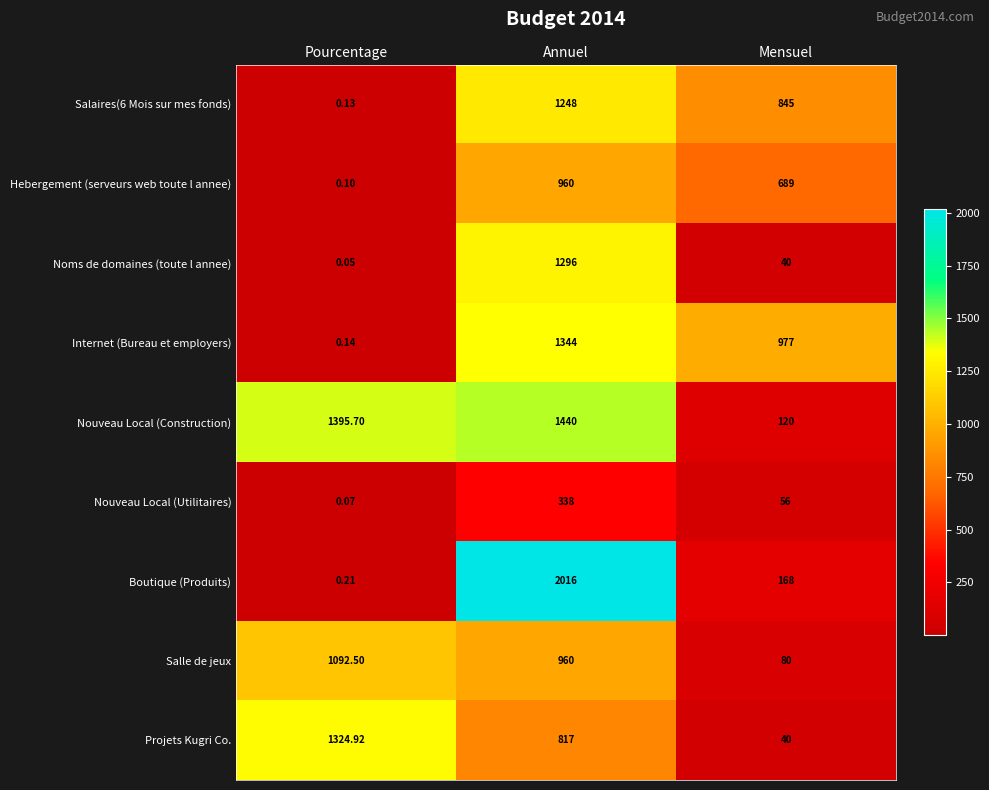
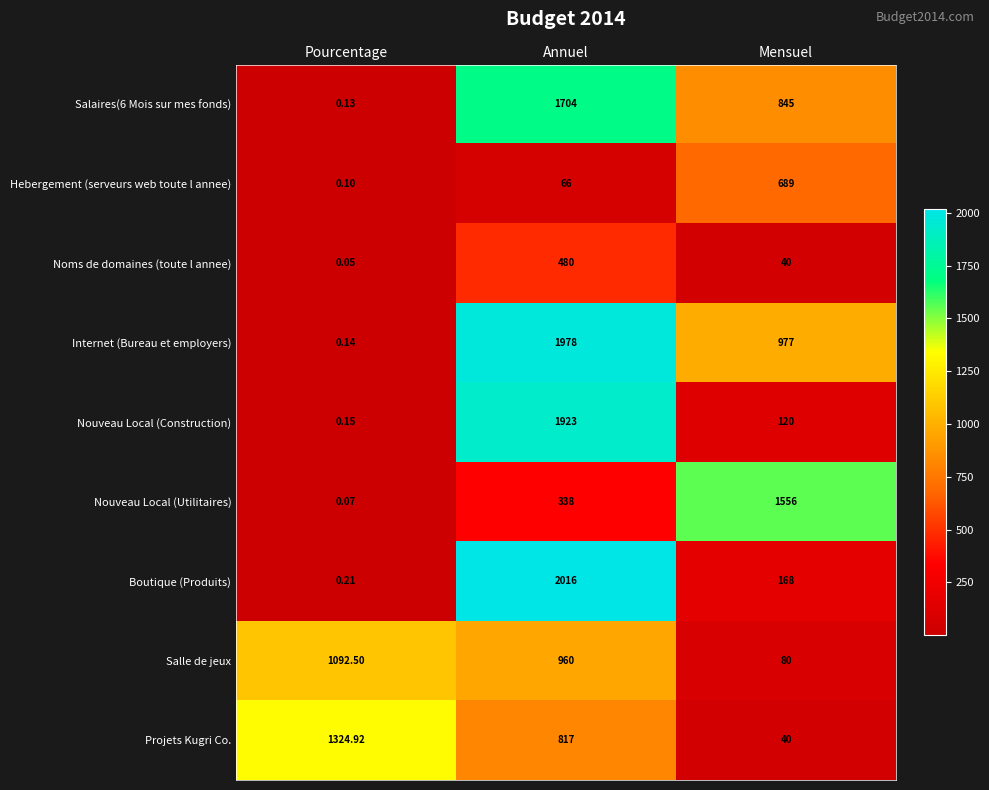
  {
    "Salaires(6 Mois sur mes fonds)": {
      "Pourcentage": 0.13,
-     "Annuel": 1248,
+     "Annuel": 1704,
      "Mensuel": 845
    },
    "Hebergement (serveurs web toute l annee)": {
      "Pourcentage": 0.10,
-     "Annuel": 960,
+     "Annuel": 66,
      "Mensuel": 689
    },
    "Noms de domaines (toute l annee)": {
      "Pourcentage": 0.05,
-     "Annuel": 1296,
+     "Annuel": 480,
      "Mensuel": 40
    },
    "Internet (Bureau et employers)": {
      "Pourcentage": 0.14,
-     "Annuel": 1344,
+     "Annuel": 1978,
      "Mensuel": 977
    },
    "Nouveau Local (Construction)": {
-     "Pourcentage": 1395.70,
-     "Annuel": 1440,
+     "Pourcentage": 0.15,
+     "Annuel": 1923,
      "Mensuel": 120
    },
    "Nouveau Local (Utilitaires)": {
      "Pourcentage": 0.07,
      "Annuel": 338,
-     "Mensuel": 56
+     "Mensuel": 1556
    },
    "Boutique (Produits)": {
      "Pourcentage": 0.21,
      "Annuel": 2016,
      "Mensuel": 168
    },
    "Salle de jeux": {
      "Pourcentage": 1092.50,
      "Annuel": 960,
      "Mensuel": 80
    },
    "Projets Kugri Co.": {
      "Pourcentage": 1324.92,
      "Annuel": 817,
      "Mensuel": 40
    }
  }
